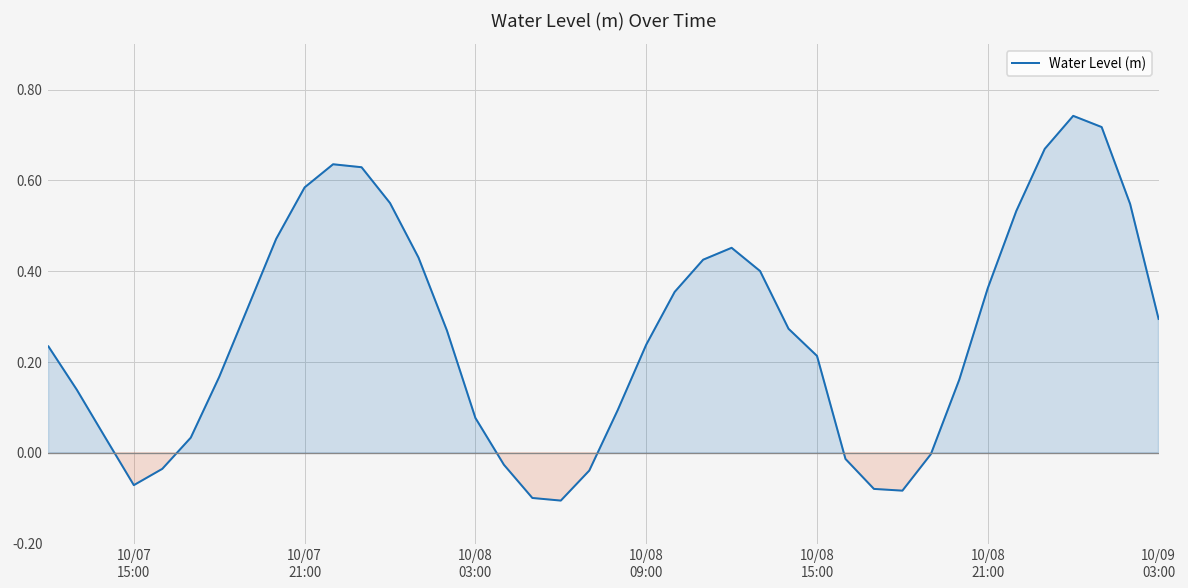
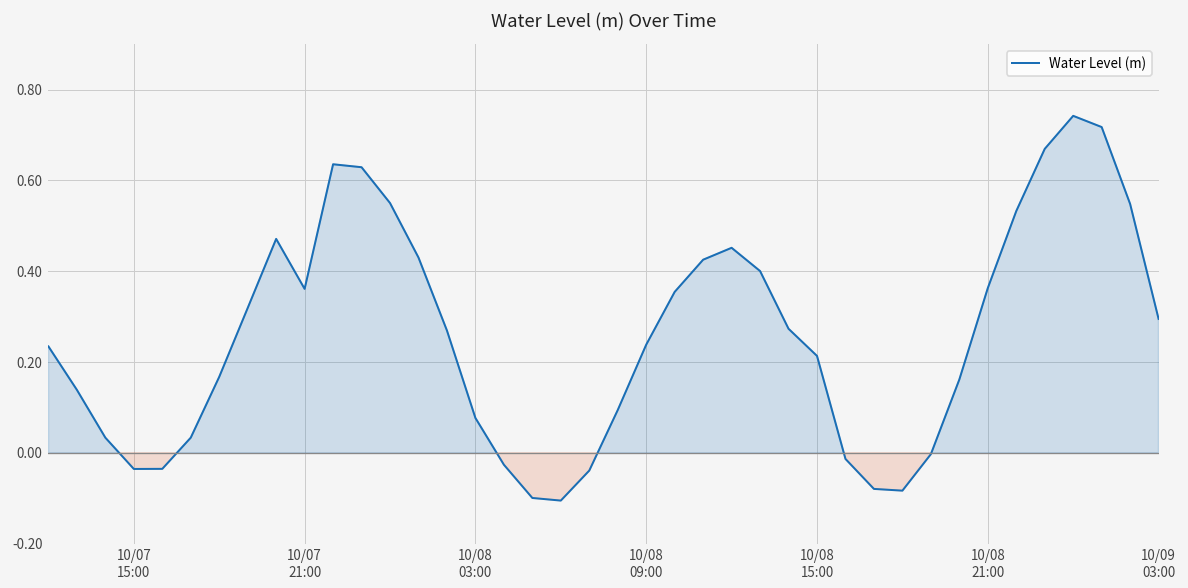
  {
-   "10/07 15:00": -0.07,
-   "10/07 21:00": 0.58,
+   "10/07 15:00": -0.04,
+   "10/07 21:00": 0.36,
    "10/08 03:00": 0.08,
    "10/08 09:00": 0.24,
    "10/08 15:00": 0.21,
    "10/08 21:00": 0.36,
    "10/09 03:00": 0.29
  }
